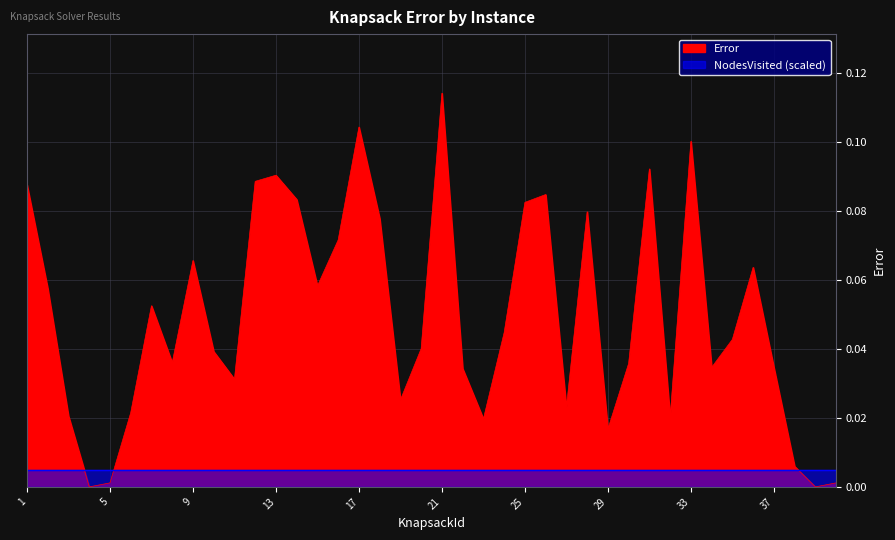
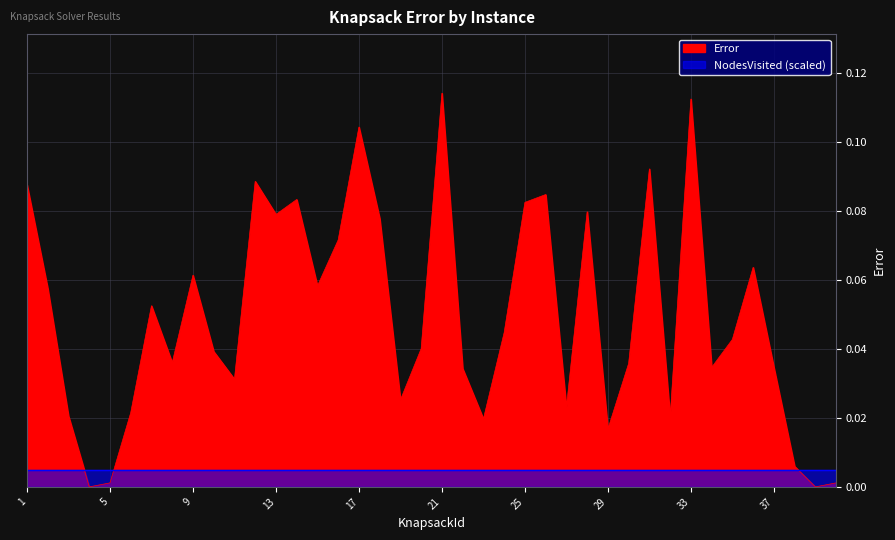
  {
    "Error": {
      "1": 0.088,
      "5": 0.001,
-     "9": 0.066,
-     "13": 0.090,
+     "9": 0.061,
+     "13": 0.079,
      "17": 0.104,
      "21": 0.114,
      "25": 0.082,
      "29": 0.017,
-     "33": 0.100,
+     "33": 0.112,
      "37": 0.035
    },
    "NodesVisited (scaled)": {
      "1": 0.005,
      "5": 0.005,
      "9": 0.005,
      "13": 0.005,
      "17": 0.005,
      "21": 0.005,
      "25": 0.005,
      "29": 0.005,
      "33": 0.005,
      "37": 0.005
    }
  }
